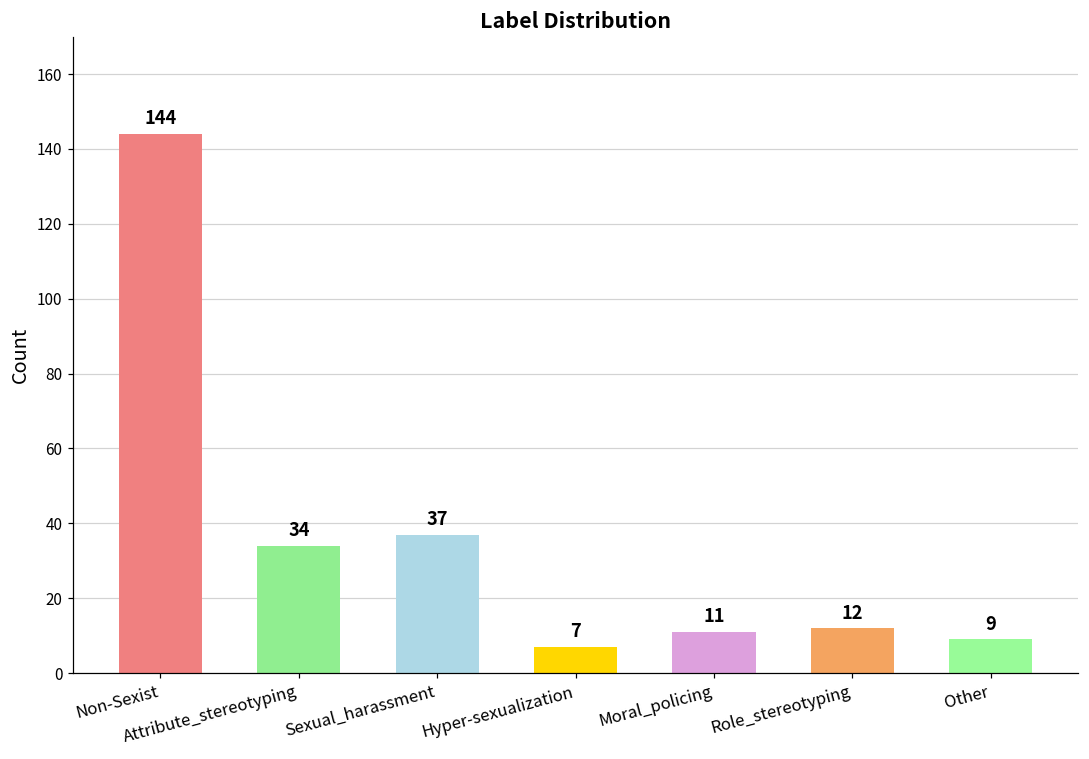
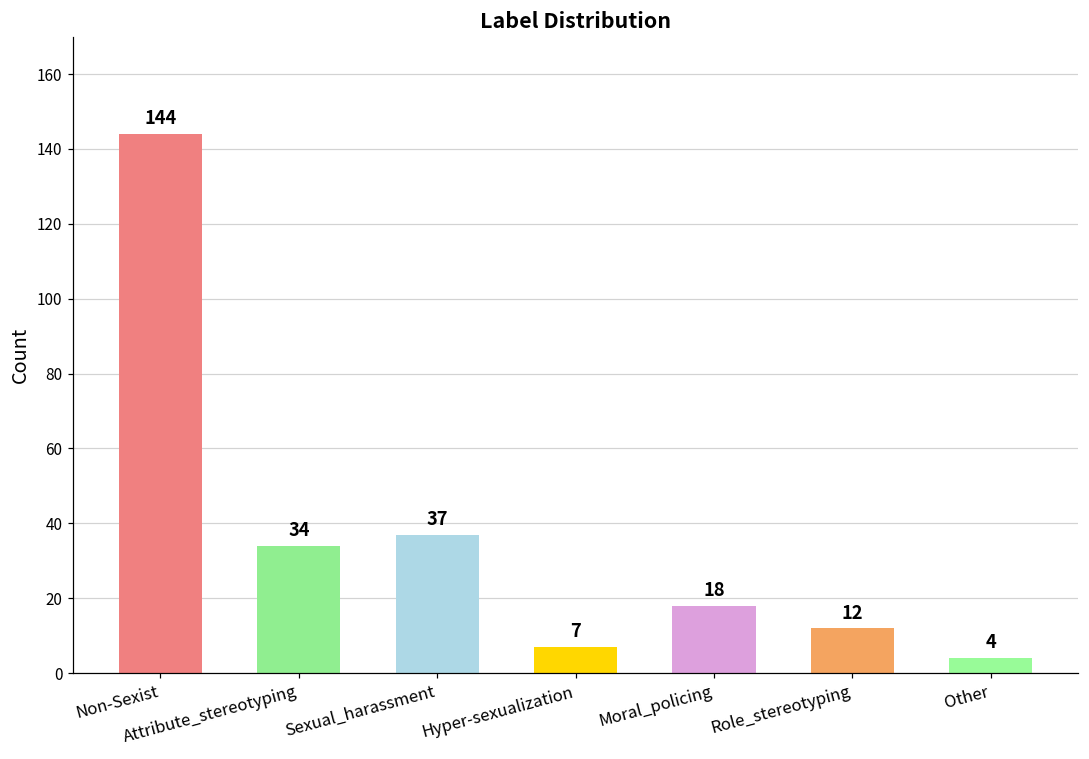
  {
    "Non-Sexist": 144,
    "Attribute_stereotyping": 34,
    "Sexual_harassment": 37,
    "Hyper-sexualization": 7,
-   "Moral_policing": 11,
+   "Moral_policing": 18,
    "Role_stereotyping": 12,
-   "Other": 9
+   "Other": 4
  }
